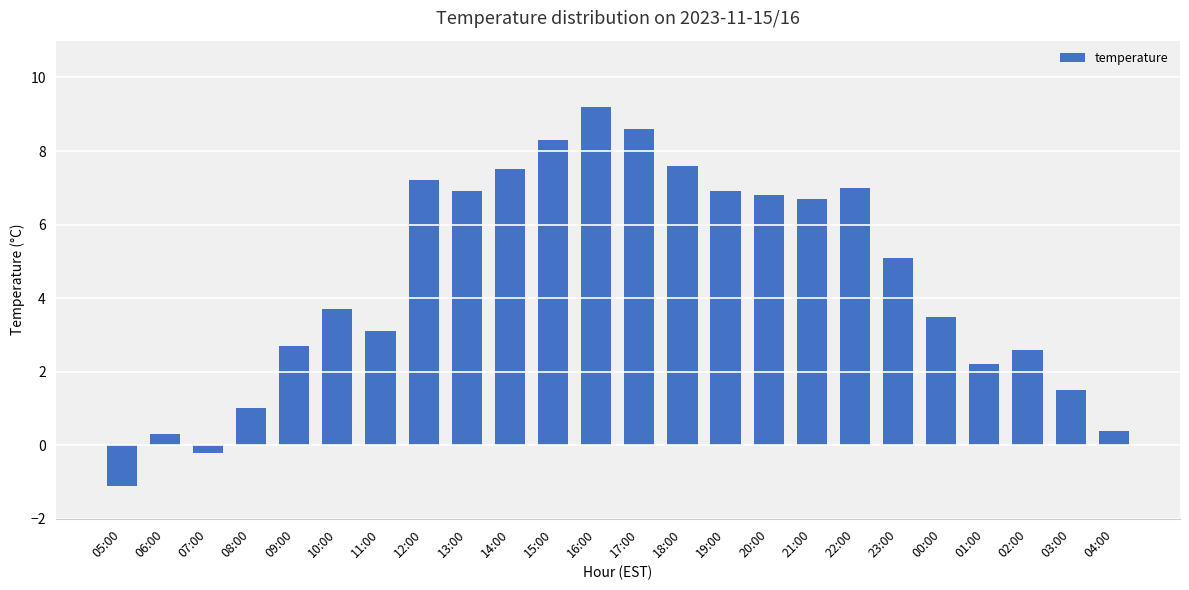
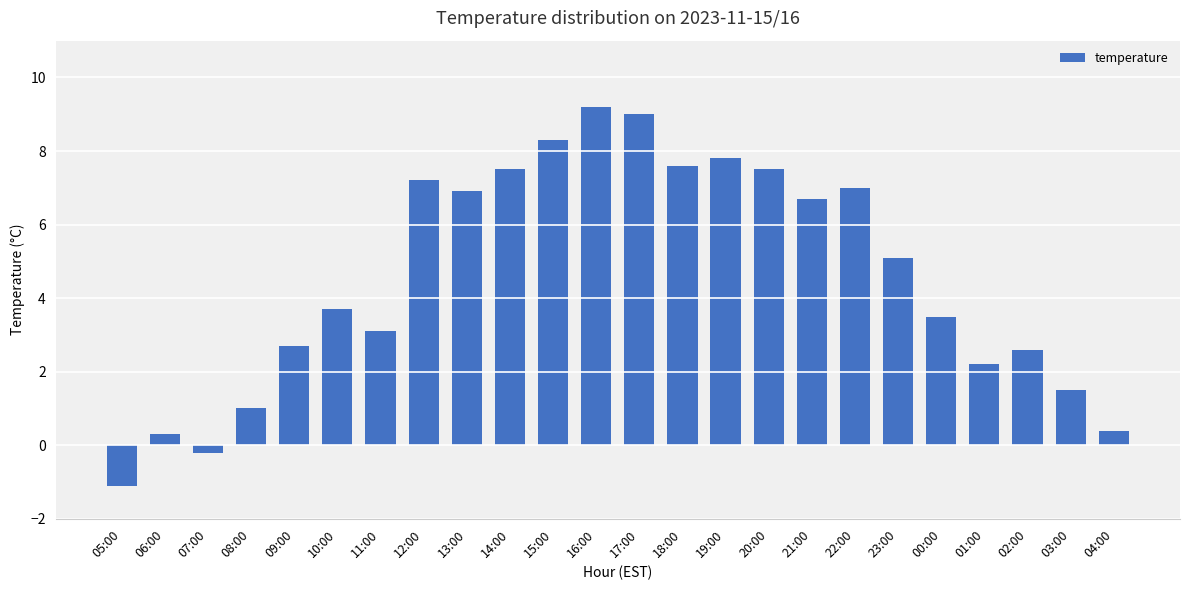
  {
    "05:00": -1.1,
    "06:00": 0.3,
    "07:00": -0.2,
    "08:00": 1.0,
    "09:00": 2.7,
    "10:00": 3.7,
    "11:00": 3.1,
    "12:00": 7.2,
    "13:00": 6.9,
    "14:00": 7.5,
    "15:00": 8.3,
    "16:00": 9.2,
-   "17:00": 8.6,
+   "17:00": 9.0,
    "18:00": 7.6,
-   "19:00": 6.9,
-   "20:00": 6.8,
+   "19:00": 7.8,
+   "20:00": 7.5,
    "21:00": 6.7,
    "22:00": 7.0,
    "23:00": 5.1,
    "00:00": 3.5,
    "01:00": 2.2,
    "02:00": 2.6,
    "03:00": 1.5,
    "04:00": 0.4
  }
